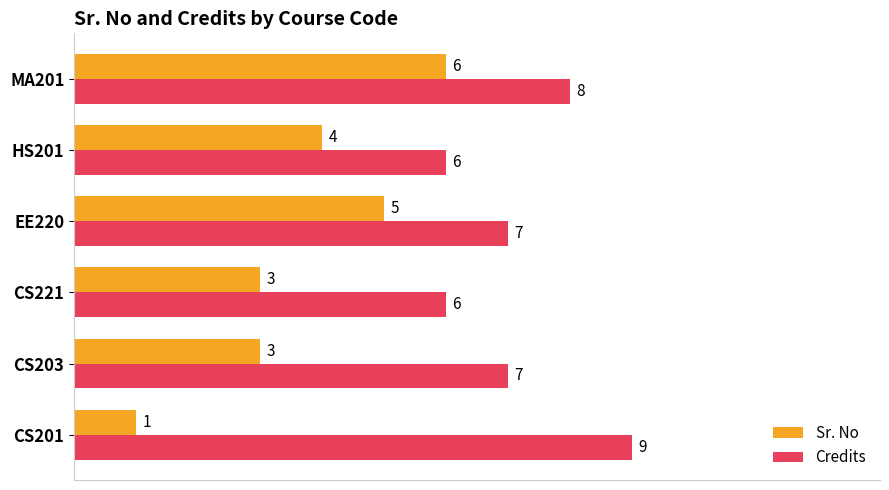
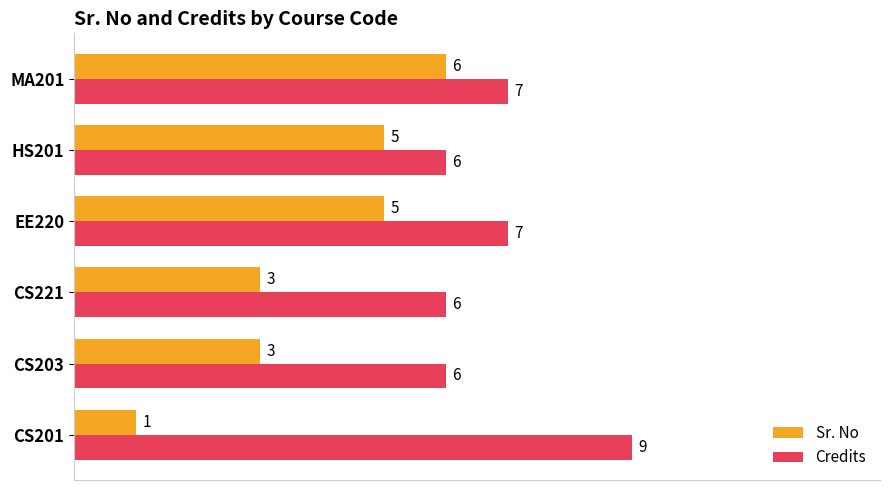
  {
    "Sr. No": {
      "MA201": 6,
-     "HS201": 4,
+     "HS201": 5,
      "EE220": 5,
      "CS221": 3,
      "CS203": 3,
      "CS201": 1
    },
    "Credits": {
-     "MA201": 8,
+     "MA201": 7,
      "HS201": 6,
      "EE220": 7,
      "CS221": 6,
-     "CS203": 7,
+     "CS203": 6,
      "CS201": 9
    }
  }
